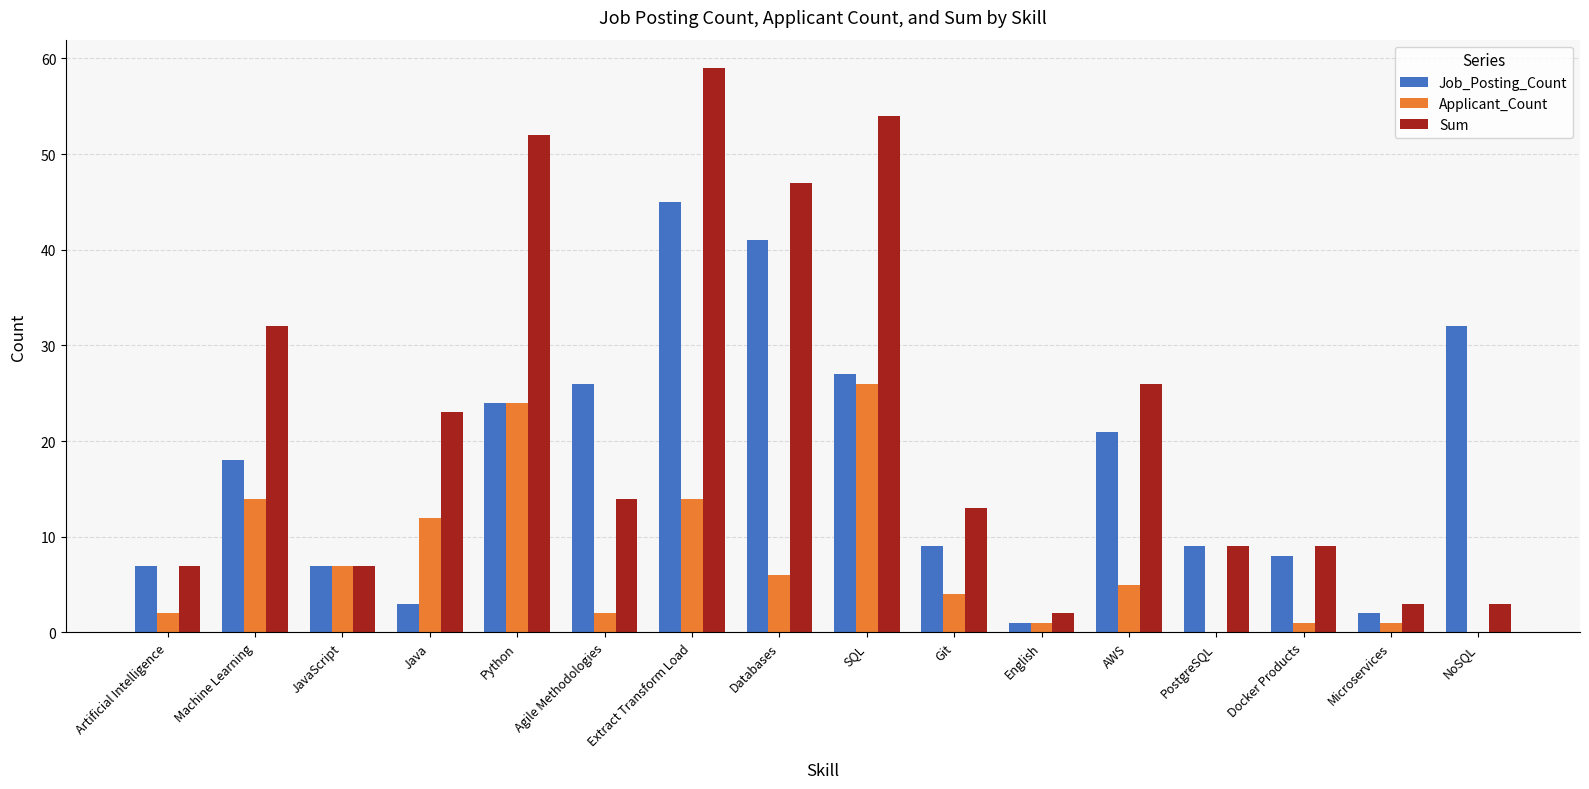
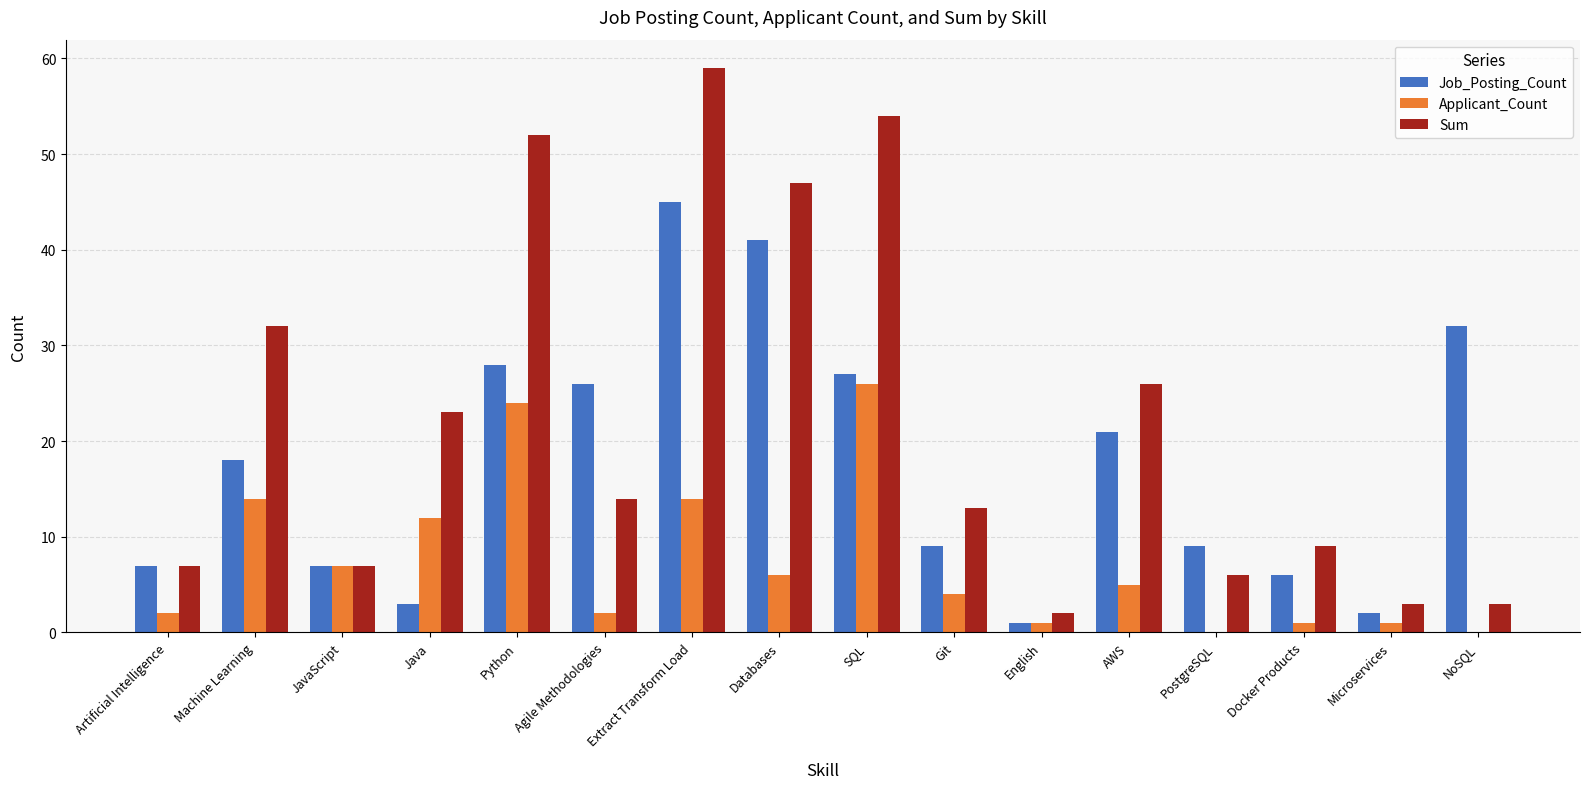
  {
    "Job_Posting_Count": {
      "Artificial Intelligence": 7,
      "Machine Learning": 18,
      "JavaScript": 7,
      "Java": 3,
-     "Python": 24,
+     "Python": 28,
      "Agile Methodologies": 26,
      "Extract Transform Load": 45,
      "Databases": 41,
      "SQL": 27,
      "Git": 9,
      "English": 1,
      "AWS": 21,
      "PostgreSQL": 9,
-     "Docker Products": 8,
+     "Docker Products": 6,
      "Microservices": 2,
      "NoSQL": 32
    },
    "Applicant_Count": {
      "Artificial Intelligence": 2,
      "Machine Learning": 14,
      "JavaScript": 7,
      "Java": 12,
      "Python": 24,
      "Agile Methodologies": 2,
      "Extract Transform Load": 14,
      "Databases": 6,
      "SQL": 26,
      "Git": 4,
      "English": 1,
      "AWS": 5,
      "PostgreSQL": 0,
      "Docker Products": 1,
      "Microservices": 1,
      "NoSQL": 0
    },
    "Sum": {
      "Artificial Intelligence": 7,
      "Machine Learning": 32,
      "JavaScript": 7,
      "Java": 23,
      "Python": 52,
      "Agile Methodologies": 14,
      "Extract Transform Load": 59,
      "Databases": 47,
      "SQL": 54,
      "Git": 13,
      "English": 2,
      "AWS": 26,
-     "PostgreSQL": 9,
+     "PostgreSQL": 6,
      "Docker Products": 9,
      "Microservices": 3,
      "NoSQL": 3
    }
  }
